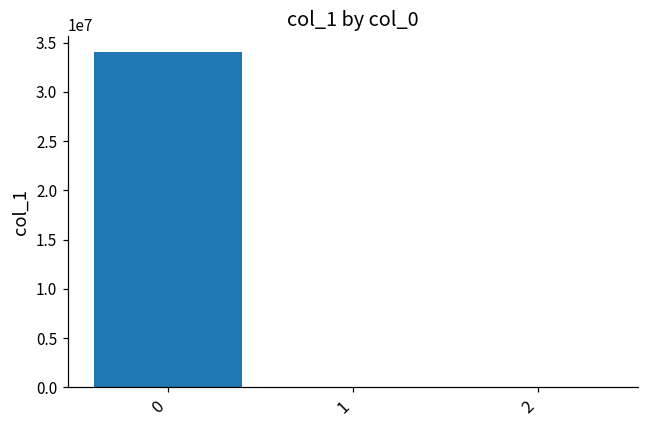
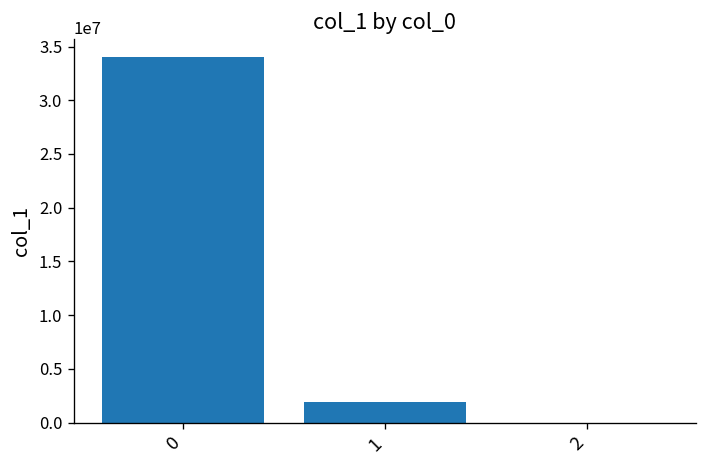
  {
    "0": 34000000,
-   "1": 0
+   "1": 2000000
  }
